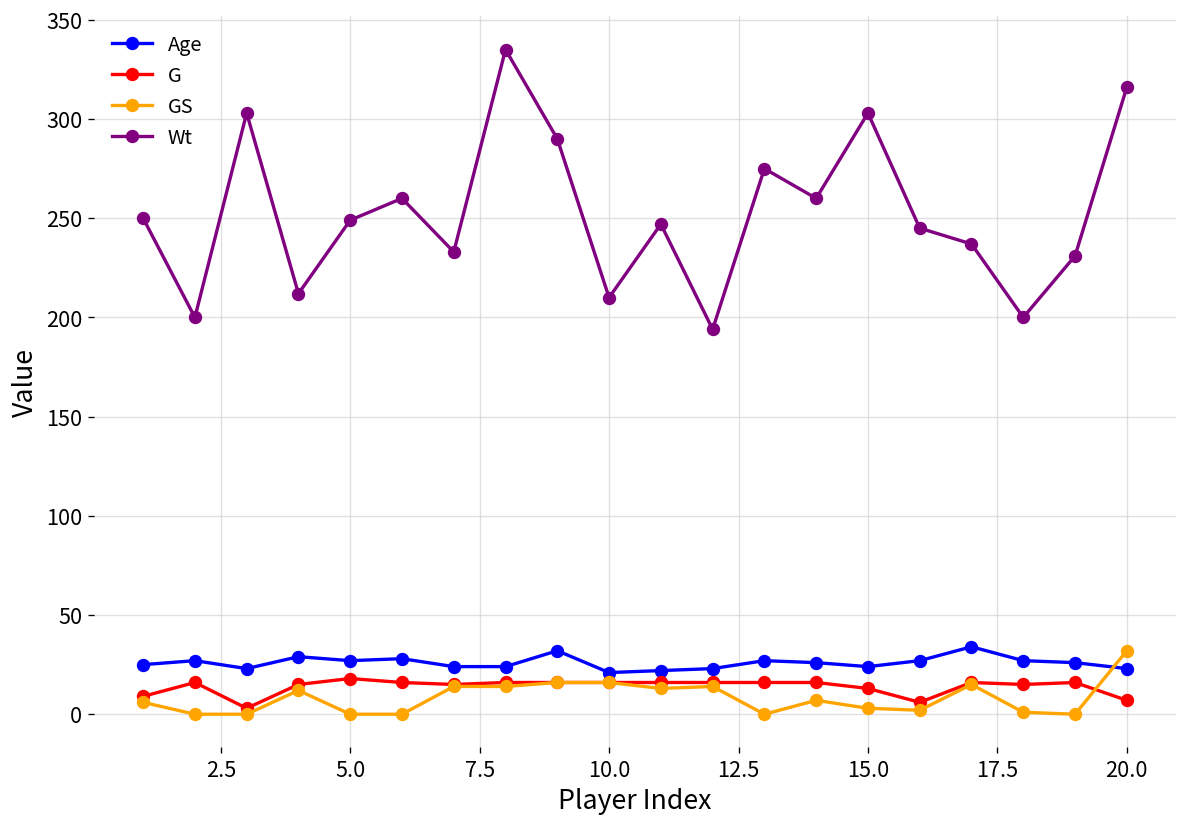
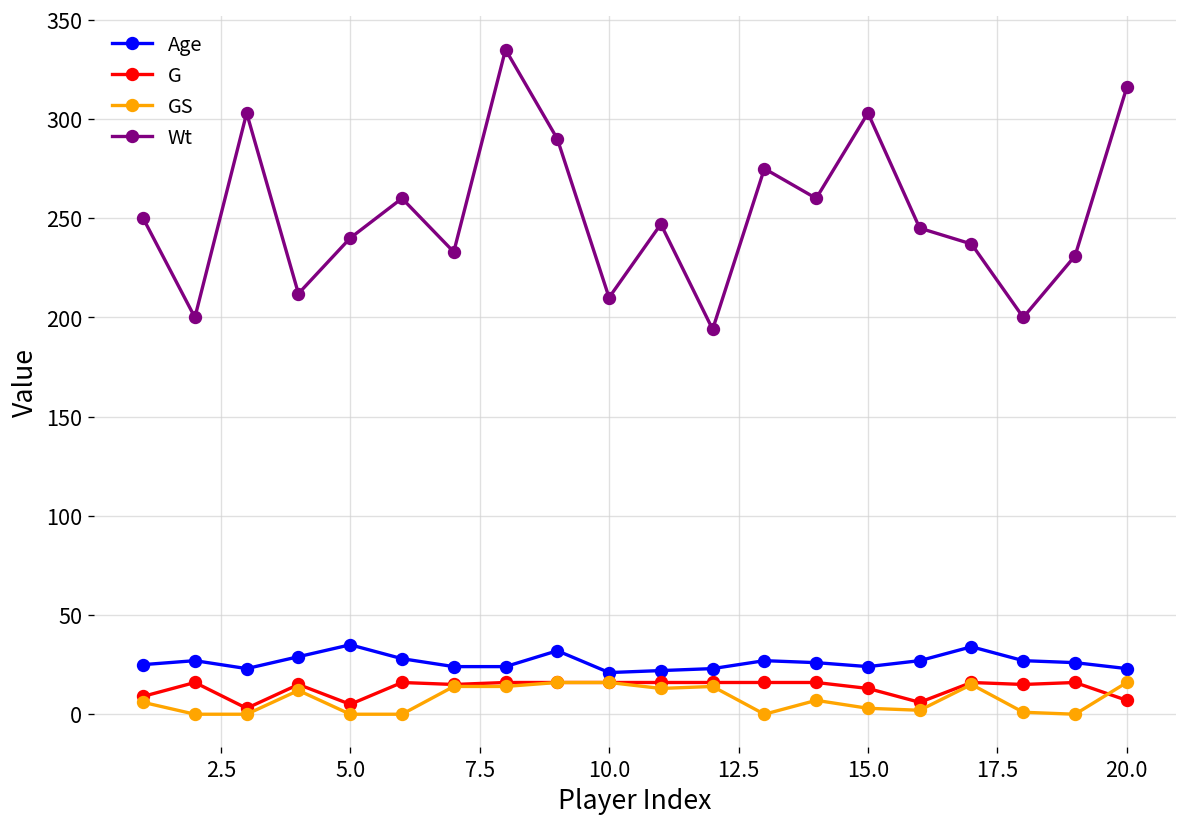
  {
    "Age": {
-     "5.0": 27,
+     "5.0": 35,
      "10.0": 21,
      "15.0": 24,
      "20.0": 23
    },
    "G": {
-     "5.0": 18,
+     "5.0": 5,
      "15.0": 13,
      "20.0": 7
    },
    "GS": {
      "5.0": 0,
      "15.0": 3,
-     "20.0": 32
+     "20.0": 16
    },
    "Wt": {
-     "5.0": 249,
+     "5.0": 240,
      "10.0": 210,
      "15.0": 303,
      "20.0": 316
    }
  }
